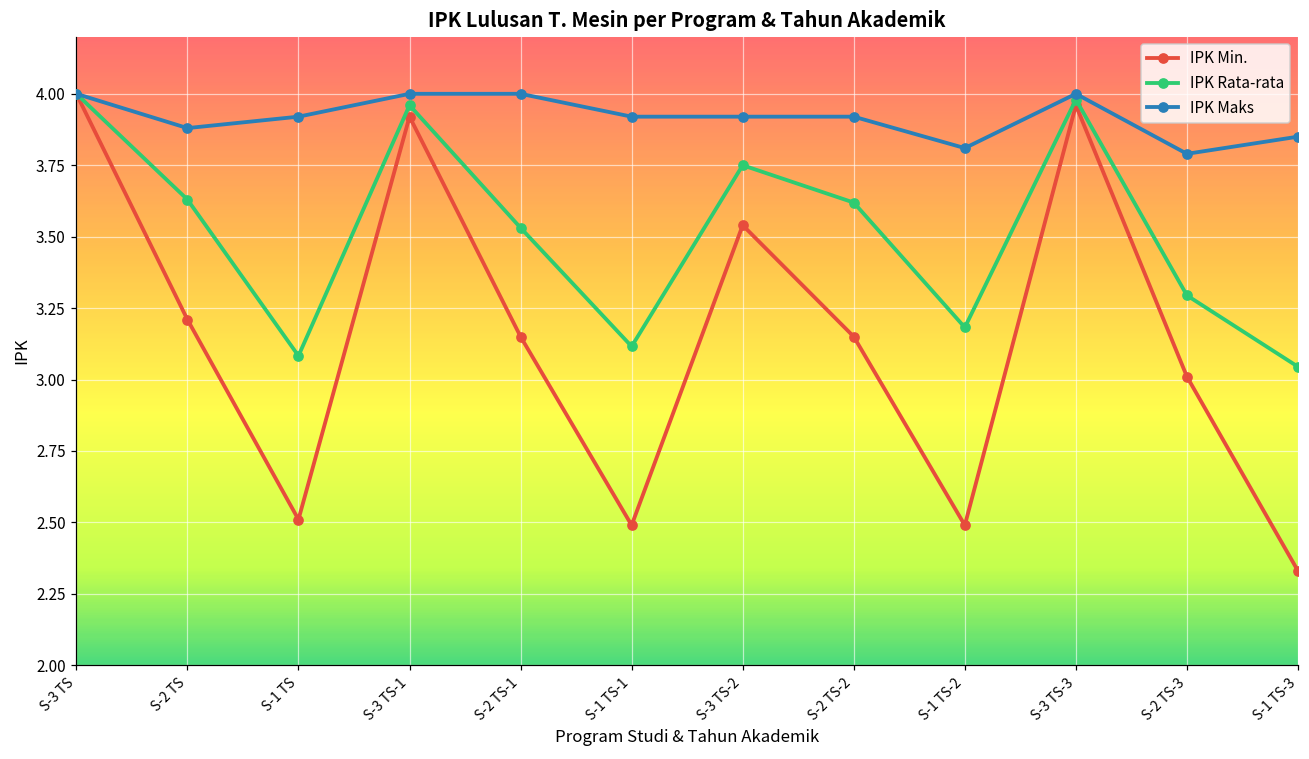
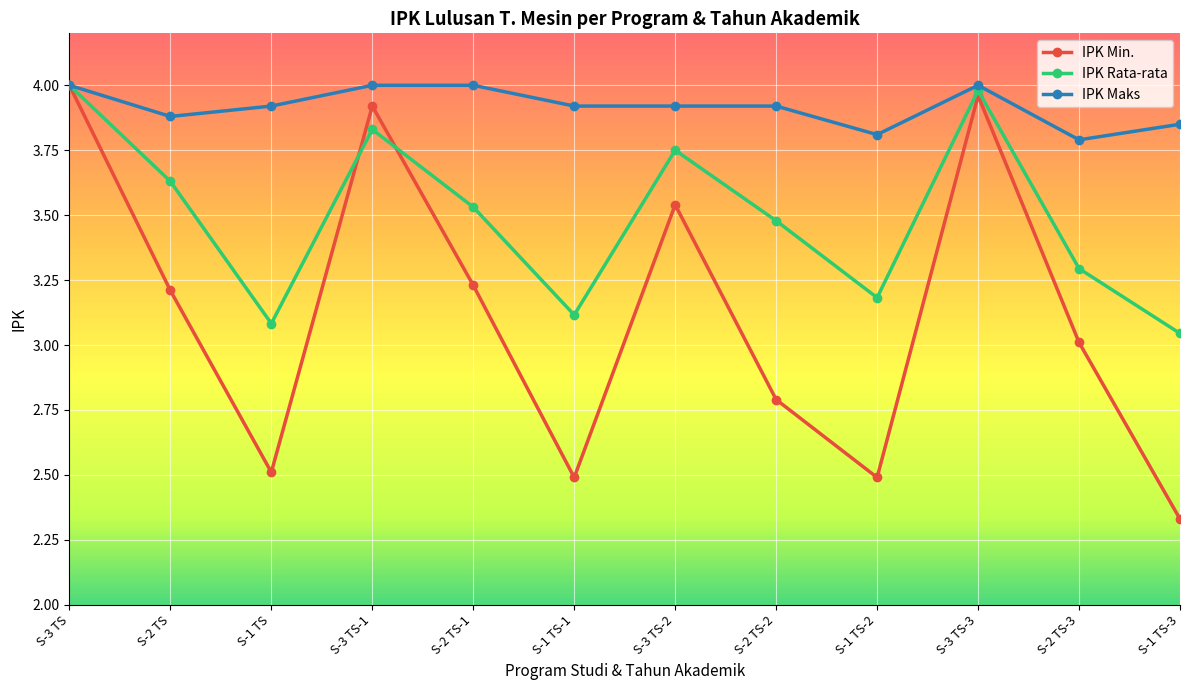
  {
    "IPK Min.": {
      "S-2 TS": 3.21,
      "S-1 TS": 2.51,
      "S-3 TS-1": 3.92,
-     "S-2 TS-1": 3.15,
+     "S-2 TS-1": 3.23,
      "S-1 TS-1": 2.49,
      "S-3 TS-2": 3.54,
-     "S-2 TS-2": 3.15,
+     "S-2 TS-2": 2.79,
      "S-1 TS-2": 2.49,
      "S-3 TS-3": 3.96,
      "S-2 TS-3": 3.01,
      "S-1 TS-3": 2.33
    },
    "IPK Rata-rata": {
      "S-2 TS": 3.63,
      "S-1 TS": 3.08,
-     "S-3 TS-1": 3.96,
+     "S-3 TS-1": 3.83,
      "S-2 TS-1": 3.53,
      "S-1 TS-1": 3.12,
      "S-3 TS-2": 3.75,
-     "S-2 TS-2": 3.62,
+     "S-2 TS-2": 3.48,
      "S-1 TS-2": 3.18,
      "S-3 TS-3": 3.98,
      "S-2 TS-3": 3.29,
      "S-1 TS-3": 3.04
    },
    "IPK Maks": {
      "S-2 TS": 3.88,
      "S-1 TS": 3.92,
      "S-3 TS-1": 4.00,
      "S-2 TS-1": 4.00,
      "S-1 TS-1": 3.92,
      "S-3 TS-2": 3.92,
      "S-2 TS-2": 3.92,
      "S-1 TS-2": 3.81,
      "S-3 TS-3": 4.00,
      "S-2 TS-3": 3.79,
      "S-1 TS-3": 3.85
    }
  }
